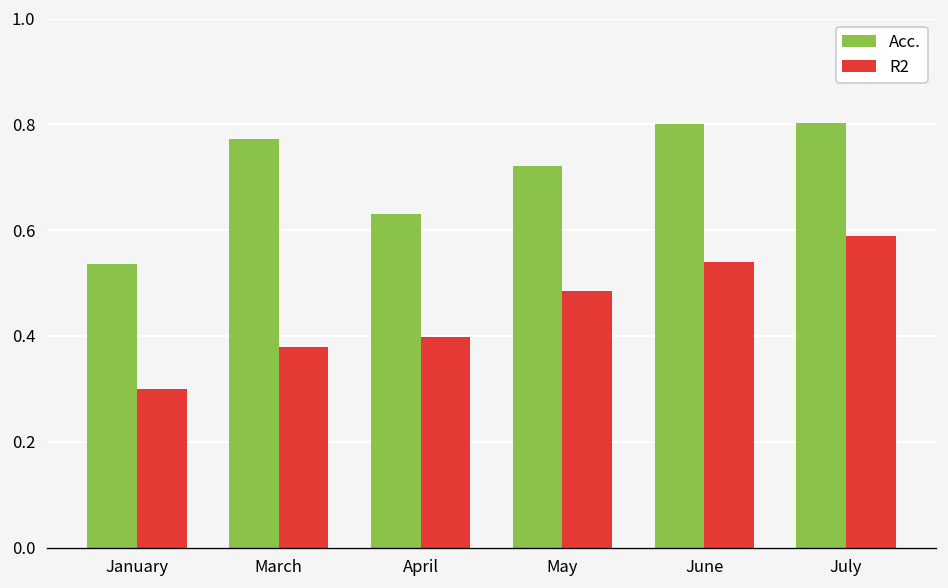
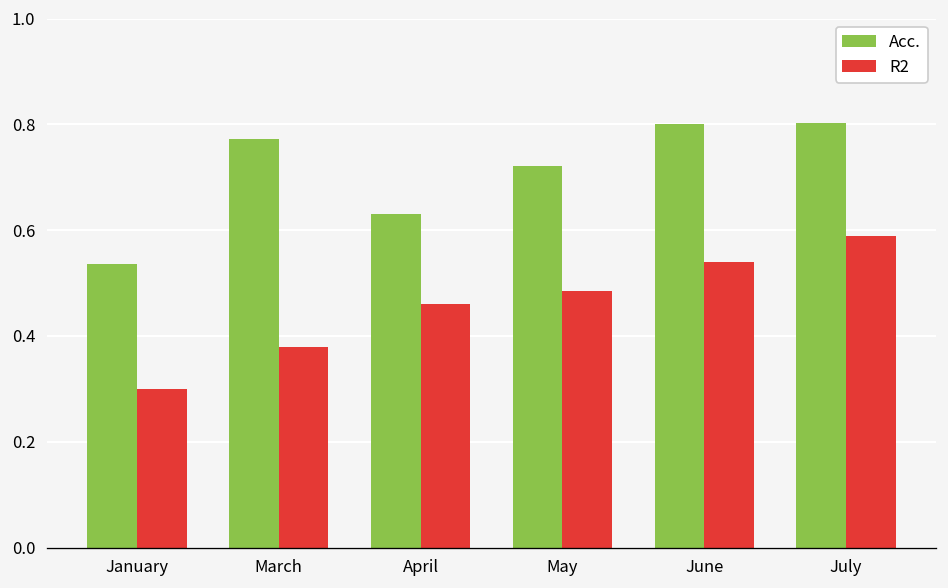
  {
    "Acc.": {
      "January": 0.54,
      "March": 0.77,
      "April": 0.63,
      "May": 0.72,
      "June": 0.80,
      "July": 0.80
    },
    "R2": {
      "January": 0.30,
      "March": 0.38,
-     "April": 0.40,
+     "April": 0.46,
      "May": 0.49,
      "June": 0.54,
      "July": 0.59
    }
  }
